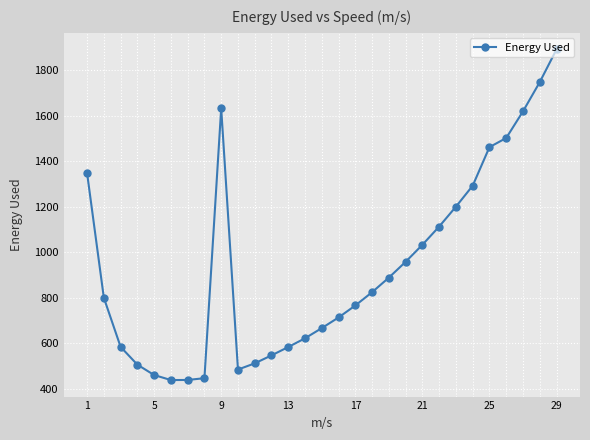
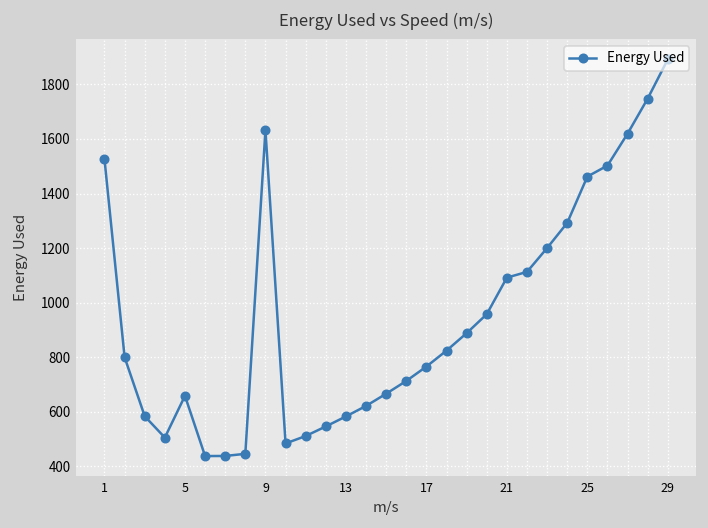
  {
-   "1": 1350,
-   "5": 460,
+   "1": 1530,
+   "5": 660,
    "9": 1630,
    "13": 580,
    "17": 770,
-   "21": 1030,
+   "21": 1090,
    "25": 1460
  }
